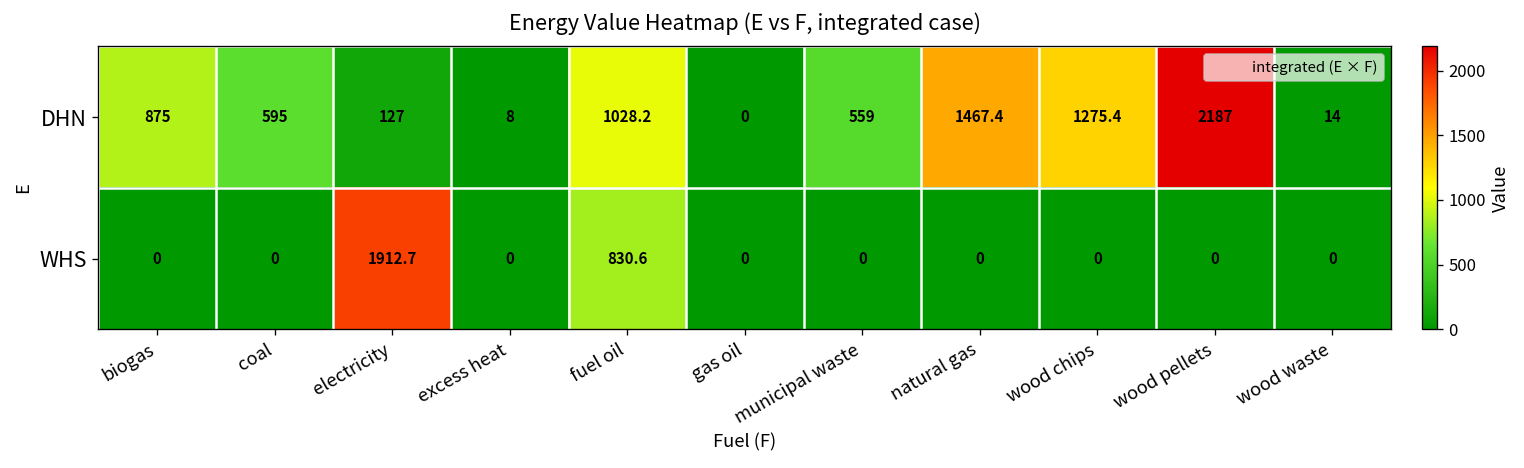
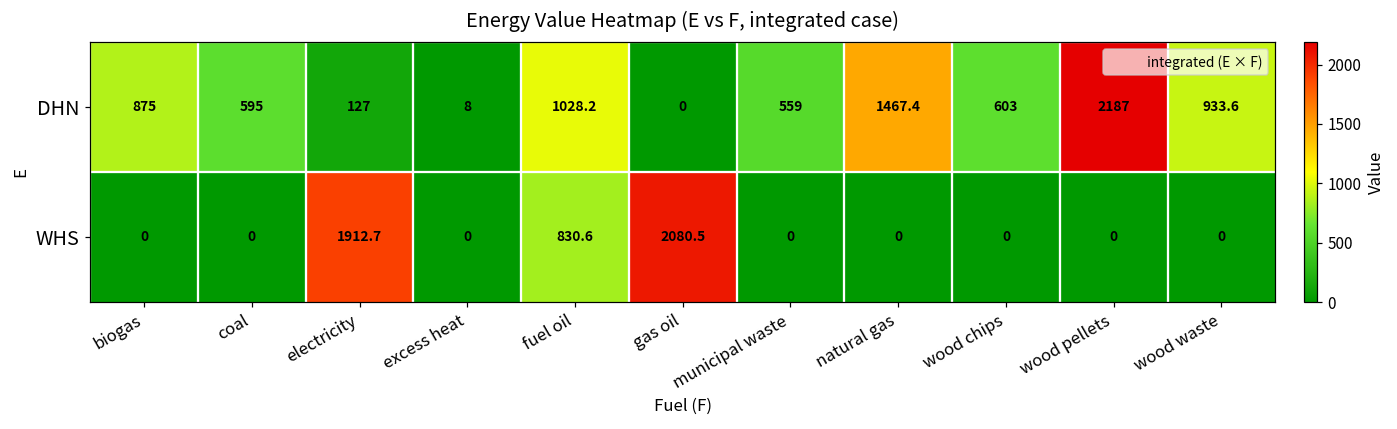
  {
    "DHN": {
      "biogas": 875,
      "coal": 595,
      "electricity": 127,
      "excess heat": 8,
      "fuel oil": 1028.2,
      "gas oil": 0,
      "municipal waste": 559,
      "natural gas": 1467.4,
-     "wood chips": 1275.4,
+     "wood chips": 603,
      "wood pellets": 2187,
-     "wood waste": 14
+     "wood waste": 933.6
    },
    "WHS": {
      "biogas": 0,
      "coal": 0,
      "electricity": 1912.7,
      "excess heat": 0,
      "fuel oil": 830.6,
-     "gas oil": 0,
+     "gas oil": 2080.5,
      "municipal waste": 0,
      "natural gas": 0,
      "wood chips": 0,
      "wood pellets": 0,
      "wood waste": 0
    }
  }
